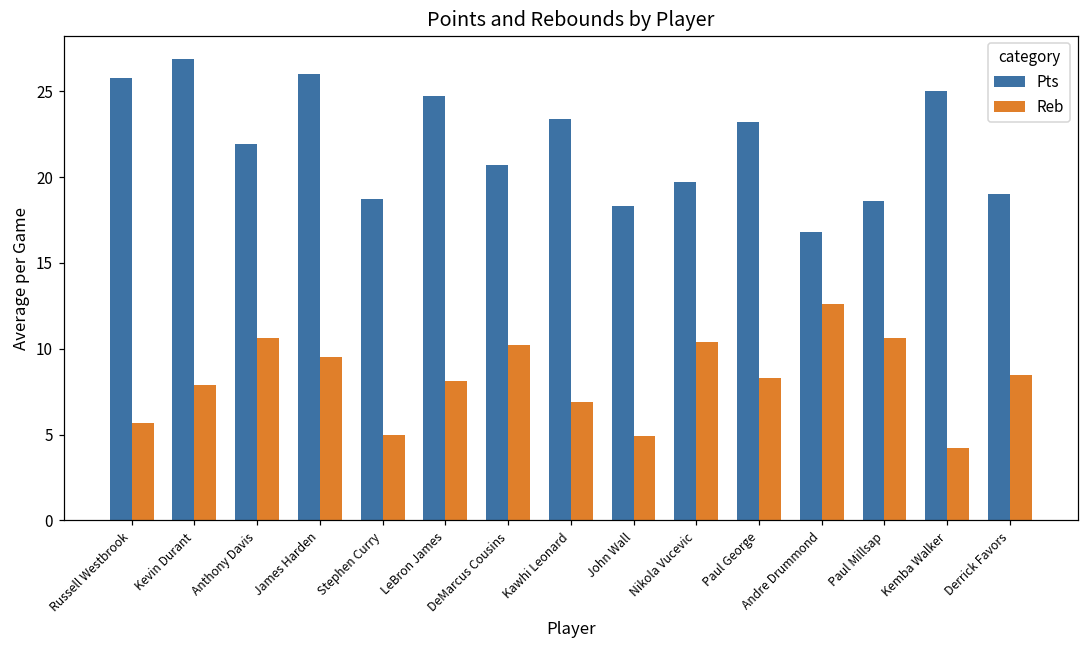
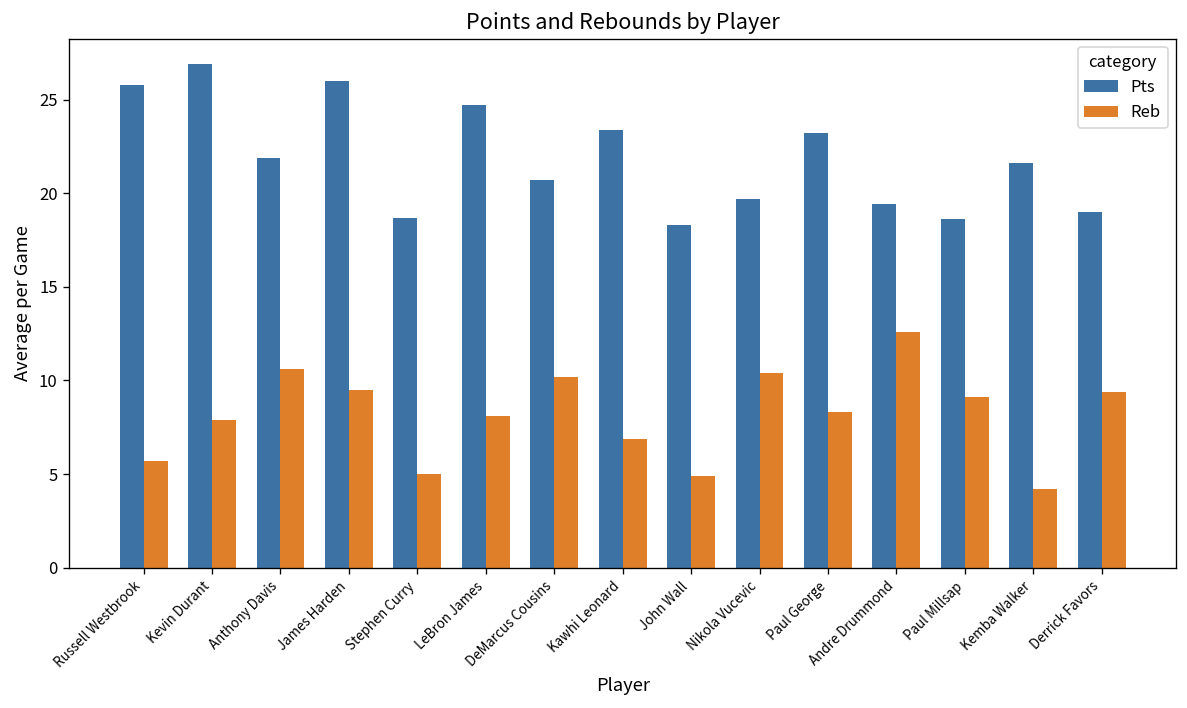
  {
    "Pts": {
      "Russell Westbrook": 25.8,
      "Kevin Durant": 26.9,
      "Anthony Davis": 21.9,
      "James Harden": 26.0,
      "Stephen Curry": 18.7,
      "LeBron James": 24.7,
      "DeMarcus Cousins": 20.7,
      "Kawhi Leonard": 23.4,
      "John Wall": 18.3,
      "Nikola Vucevic": 19.7,
      "Paul George": 23.2,
-     "Andre Drummond": 16.8,
+     "Andre Drummond": 19.4,
      "Paul Millsap": 18.6,
-     "Kemba Walker": 25.0,
+     "Kemba Walker": 21.6,
      "Derrick Favors": 19.0
    },
    "Reb": {
      "Russell Westbrook": 5.7,
      "Kevin Durant": 7.9,
      "Anthony Davis": 10.6,
      "James Harden": 9.5,
      "Stephen Curry": 5.0,
      "LeBron James": 8.1,
      "DeMarcus Cousins": 10.2,
      "Kawhi Leonard": 6.9,
      "John Wall": 4.9,
      "Nikola Vucevic": 10.4,
      "Paul George": 8.3,
      "Andre Drummond": 12.6,
-     "Paul Millsap": 10.6,
+     "Paul Millsap": 9.1,
      "Kemba Walker": 4.2,
-     "Derrick Favors": 8.5
+     "Derrick Favors": 9.4
    }
  }
